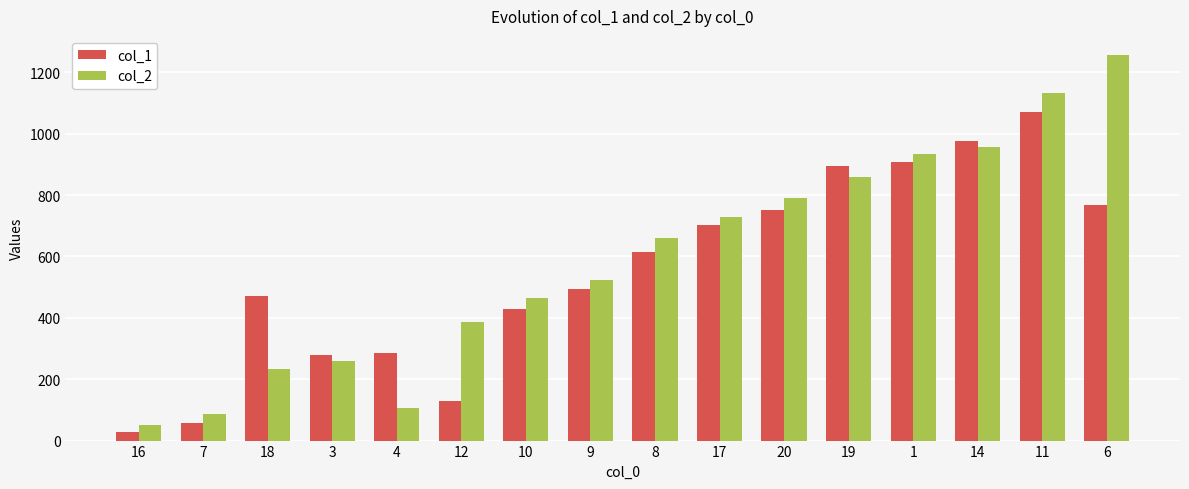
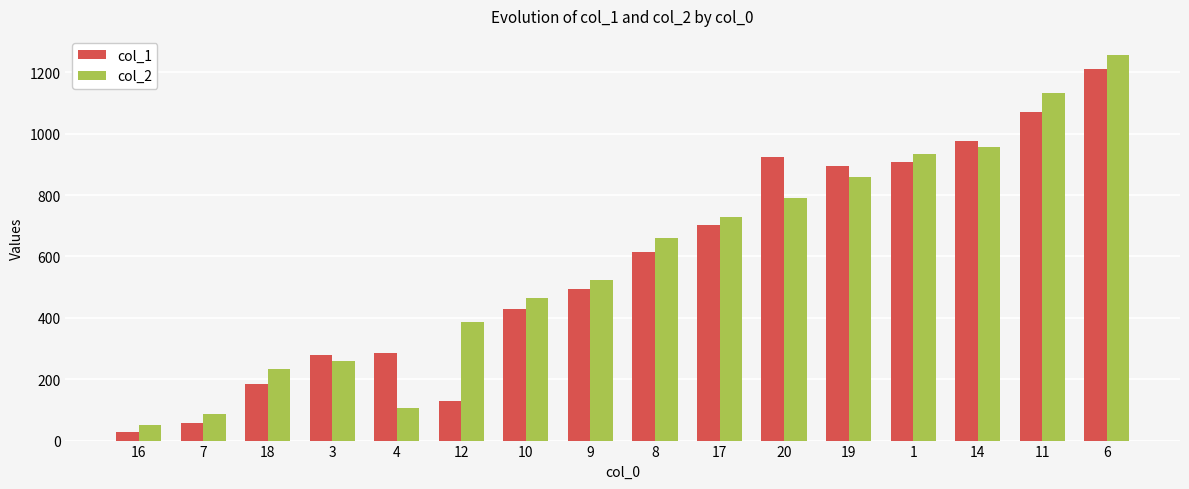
  {
    "col_1": {
      "16": 30,
      "7": 60,
-     "18": 470,
+     "18": 190,
      "3": 280,
      "4": 290,
      "12": 130,
      "10": 430,
      "9": 490,
      "8": 620,
      "17": 700,
-     "20": 750,
+     "20": 930,
      "19": 900,
      "1": 910,
      "14": 980,
      "11": 1070,
-     "6": 770
+     "6": 1210
    },
    "col_2": {
      "16": 50,
      "7": 90,
      "18": 230,
      "3": 260,
      "4": 110,
      "12": 390,
      "10": 470,
      "9": 520,
      "8": 660,
      "17": 730,
      "20": 790,
      "19": 860,
      "1": 930,
      "14": 960,
      "11": 1130,
      "6": 1260
    }
  }
